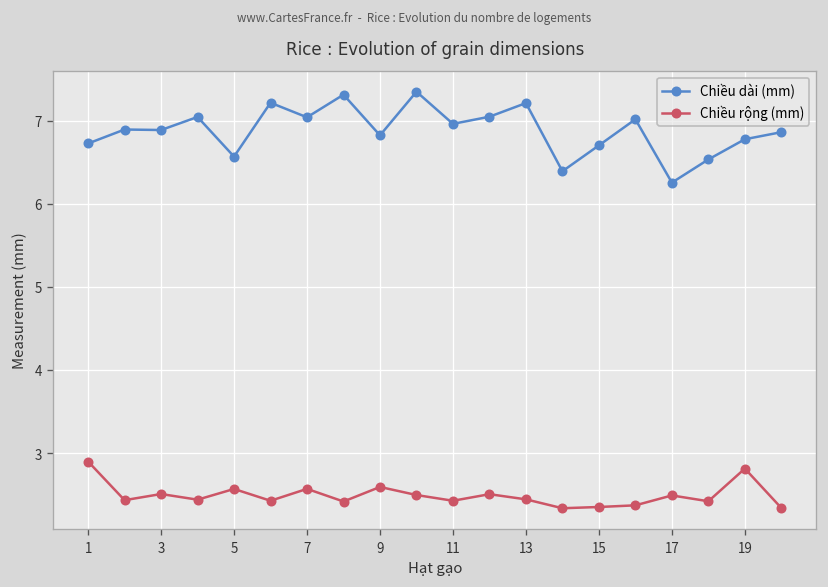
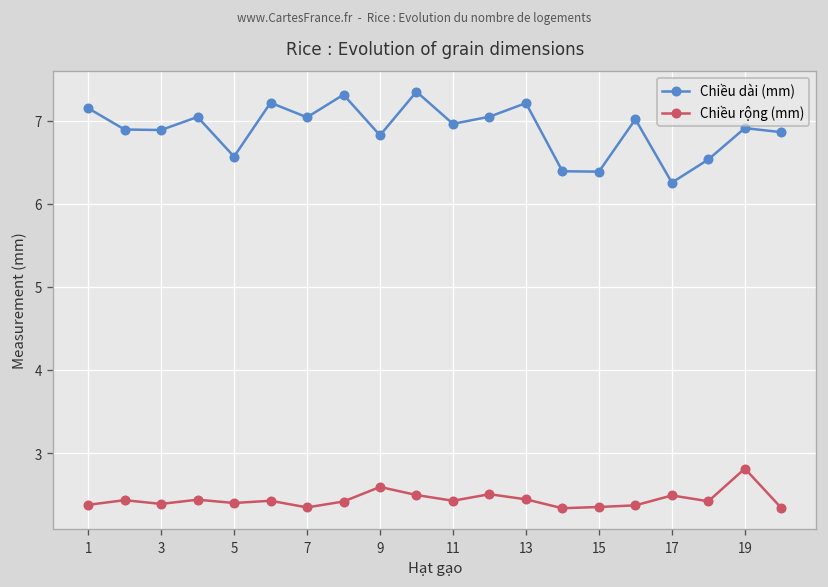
  {
    "Chiều dài (mm)": {
-     "1": 6.7,
+     "1": 7.1,
      "3": 6.9,
      "5": 6.6,
      "7": 7.0,
      "9": 6.8,
      "11": 7.0,
      "13": 7.2,
-     "15": 6.7,
+     "15": 6.4,
      "17": 6.3,
-     "19": 6.8
+     "19": 6.9
    },
    "Chiều rộng (mm)": {
-     "1": 2.9,
-     "3": 2.5,
-     "5": 2.6,
-     "7": 2.6,
+     "1": 2.4,
+     "3": 2.4,
+     "5": 2.4,
+     "7": 2.3,
      "9": 2.6,
      "11": 2.4,
      "13": 2.4,
      "15": 2.4,
      "17": 2.5,
      "19": 2.8
    }
  }
